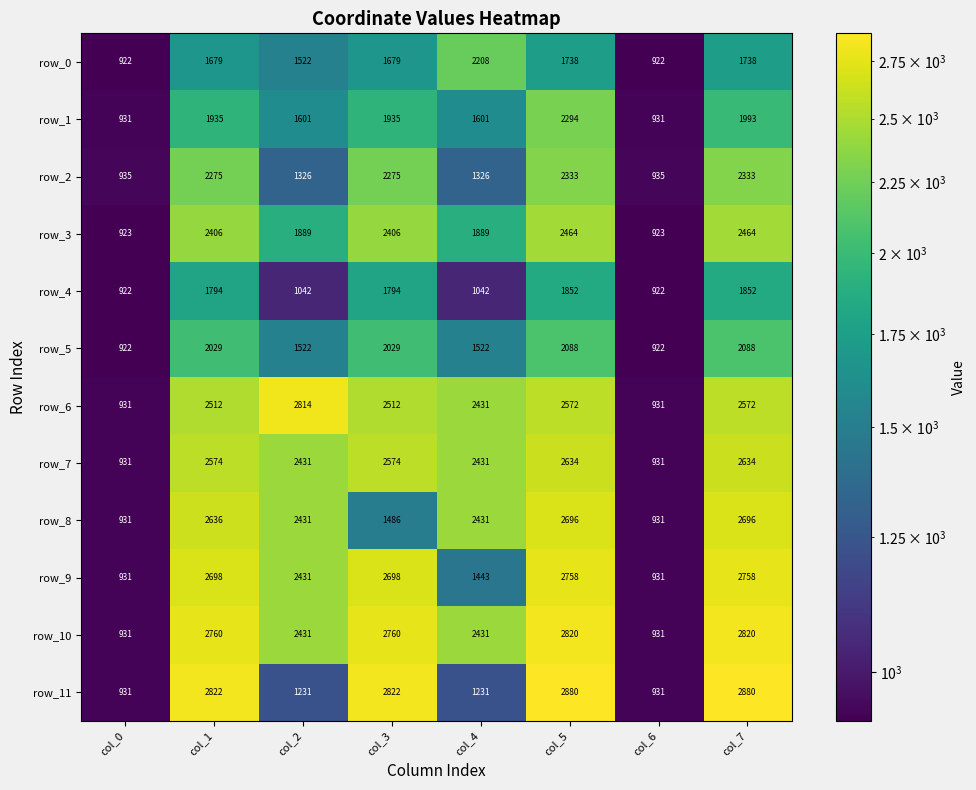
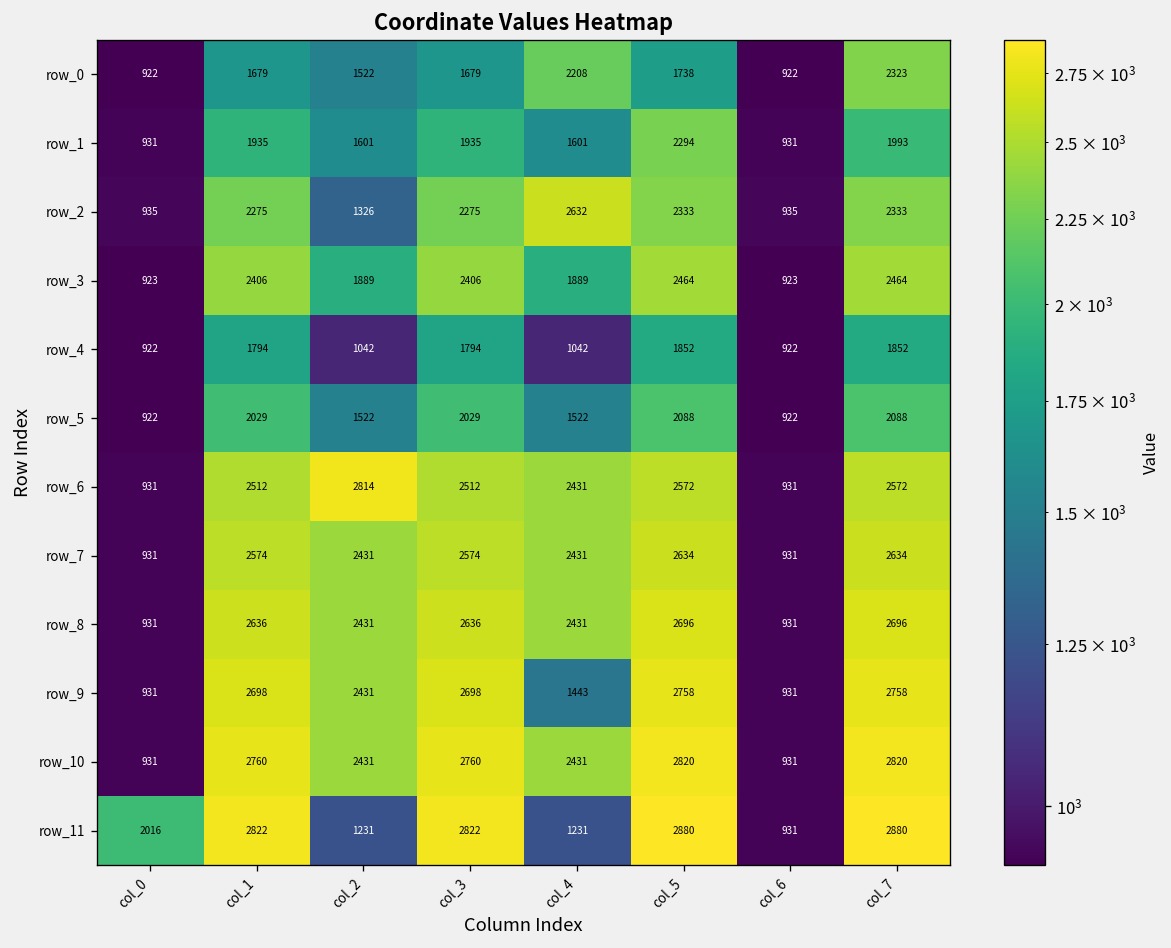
  {
    "row_0": {
      "col_0": 922,
      "col_1": 1679,
      "col_2": 1522,
      "col_3": 1679,
      "col_4": 2208,
      "col_5": 1738,
      "col_6": 922,
-     "col_7": 1738
+     "col_7": 2323
    },
    "row_1": {
      "col_0": 931,
      "col_1": 1935,
      "col_2": 1601,
      "col_3": 1935,
      "col_4": 1601,
      "col_5": 2294,
      "col_6": 931,
      "col_7": 1993
    },
    "row_2": {
      "col_0": 935,
      "col_1": 2275,
      "col_2": 1326,
      "col_3": 2275,
-     "col_4": 1326,
+     "col_4": 2632,
      "col_5": 2333,
      "col_6": 935,
      "col_7": 2333
    },
    "row_3": {
      "col_0": 923,
      "col_1": 2406,
      "col_2": 1889,
      "col_3": 2406,
      "col_4": 1889,
      "col_5": 2464,
      "col_6": 923,
      "col_7": 2464
    },
    "row_4": {
      "col_0": 922,
      "col_1": 1794,
      "col_2": 1042,
      "col_3": 1794,
      "col_4": 1042,
      "col_5": 1852,
      "col_6": 922,
      "col_7": 1852
    },
    "row_5": {
      "col_0": 922,
      "col_1": 2029,
      "col_2": 1522,
      "col_3": 2029,
      "col_4": 1522,
      "col_5": 2088,
      "col_6": 922,
      "col_7": 2088
    },
    "row_6": {
      "col_0": 931,
      "col_1": 2512,
      "col_2": 2814,
      "col_3": 2512,
      "col_4": 2431,
      "col_5": 2572,
      "col_6": 931,
      "col_7": 2572
    },
    "row_7": {
      "col_0": 931,
      "col_1": 2574,
      "col_2": 2431,
      "col_3": 2574,
      "col_4": 2431,
      "col_5": 2634,
      "col_6": 931,
      "col_7": 2634
    },
    "row_8": {
      "col_0": 931,
      "col_1": 2636,
      "col_2": 2431,
-     "col_3": 1486,
+     "col_3": 2636,
      "col_4": 2431,
      "col_5": 2696,
      "col_6": 931,
      "col_7": 2696
    },
    "row_9": {
      "col_0": 931,
      "col_1": 2698,
      "col_2": 2431,
      "col_3": 2698,
      "col_4": 1443,
      "col_5": 2758,
      "col_6": 931,
      "col_7": 2758
    },
    "row_10": {
      "col_0": 931,
      "col_1": 2760,
      "col_2": 2431,
      "col_3": 2760,
      "col_4": 2431,
      "col_5": 2820,
      "col_6": 931,
      "col_7": 2820
    },
    "row_11": {
-     "col_0": 931,
+     "col_0": 2016,
      "col_1": 2822,
      "col_2": 1231,
      "col_3": 2822,
      "col_4": 1231,
      "col_5": 2880,
      "col_6": 931,
      "col_7": 2880
    }
  }
